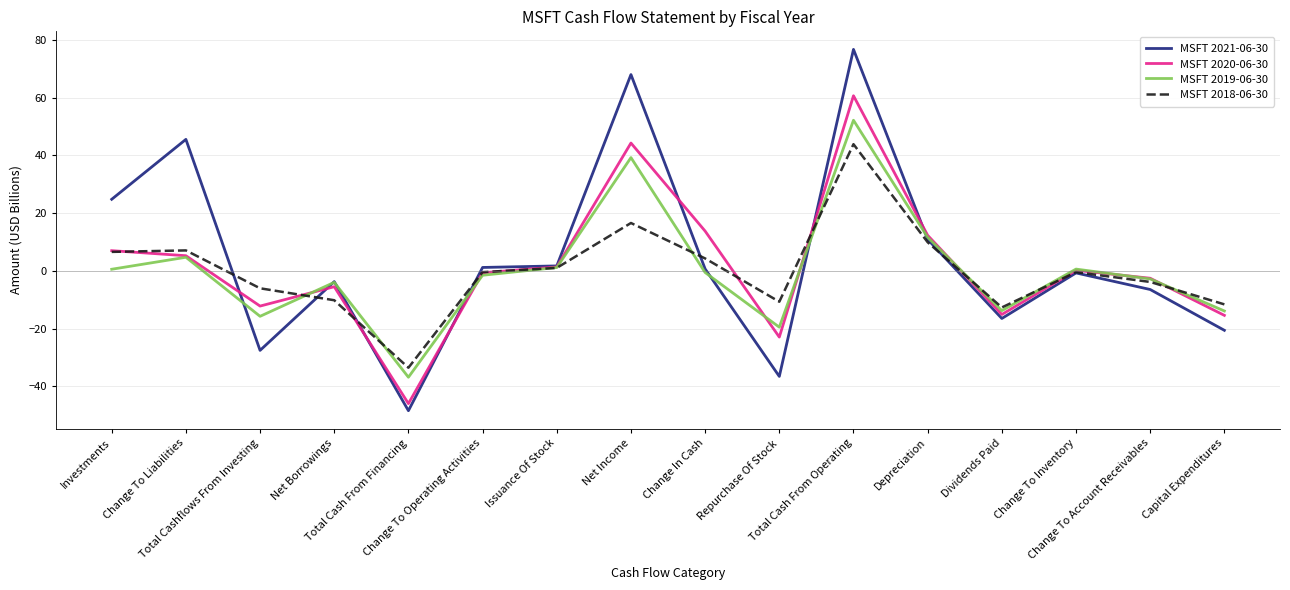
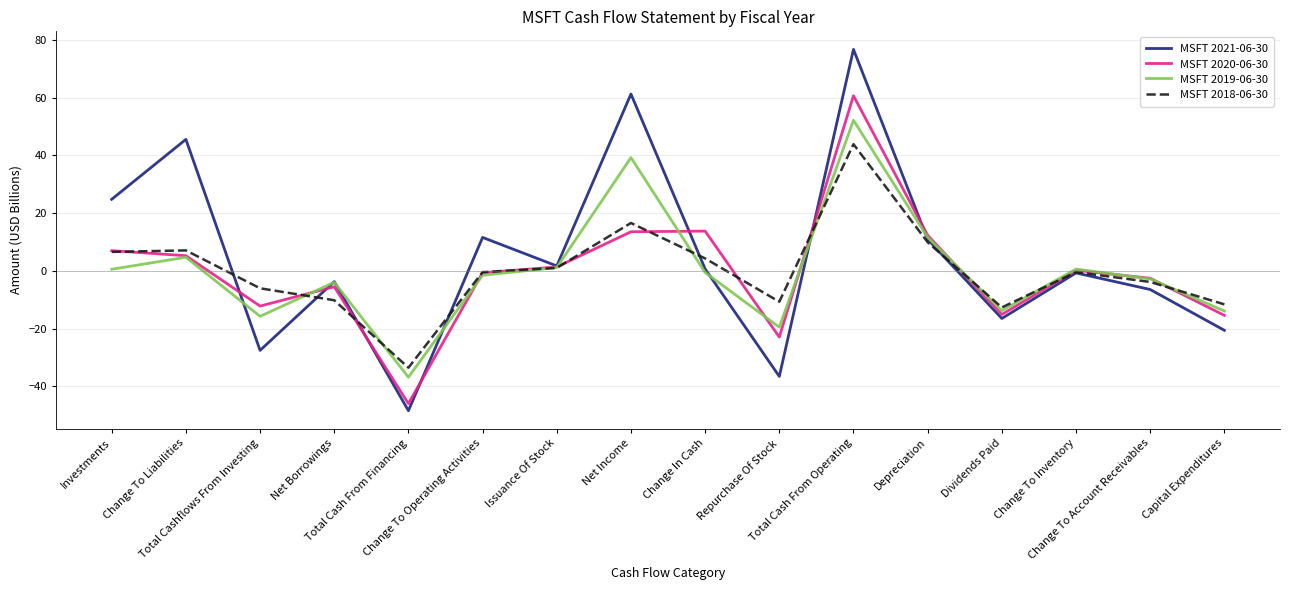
  {
    "MSFT 2021-06-30": {
      "Investments": 25,
      "Change To Liabilities": 46,
      "Total Cashflows From Investing": -28,
      "Total Cash From Financing": -48,
-     "Change To Operating Activities": 1,
-     "Net Income": 68,
+     "Change To Operating Activities": 12,
+     "Net Income": 61,
      "Change In Cash": 1,
      "Repurchase Of Stock": -37,
      "Total Cash From Operating": 77,
      "Dividends Paid": -17,
      "Change To Account Receivables": -6,
      "Capital Expenditures": -21
    },
    "MSFT 2020-06-30": {
      "Total Cashflows From Investing": -12,
      "Net Borrowings": -6,
      "Total Cash From Financing": -46,
-     "Net Income": 44,
+     "Net Income": 14,
      "Change In Cash": 14,
      "Repurchase Of Stock": -23,
      "Total Cash From Operating": 61,
      "Dividends Paid": -15,
      "Capital Expenditures": -15
    },
    "MSFT 2019-06-30": {
      "Investments": 1,
      "Total Cashflows From Investing": -16,
      "Total Cash From Financing": -37,
      "Change To Operating Activities": -2,
      "Net Income": 39,
      "Change In Cash": -1,
      "Repurchase Of Stock": -20,
      "Total Cash From Operating": 52,
      "Dividends Paid": -14,
      "Capital Expenditures": -14
    },
    "MSFT 2018-06-30": {
      "Change To Liabilities": 7,
      "Total Cashflows From Investing": -6,
      "Net Borrowings": -10,
      "Total Cash From Financing": -34,
      "Net Income": 17,
      "Change In Cash": 4,
      "Repurchase Of Stock": -11,
      "Total Cash From Operating": 44,
      "Depreciation": 10,
      "Dividends Paid": -13,
      "Change To Account Receivables": -4,
      "Capital Expenditures": -12
    }
  }
